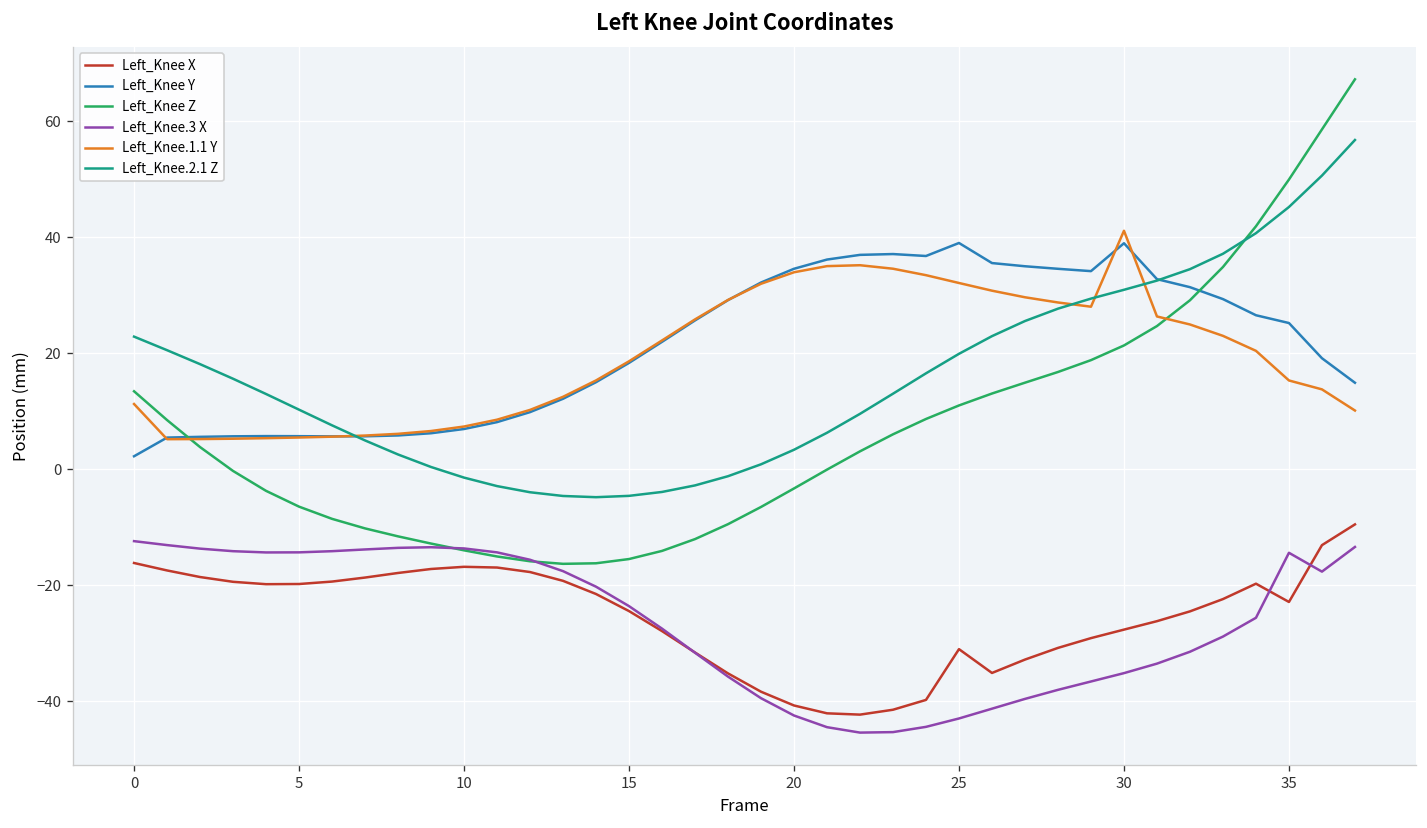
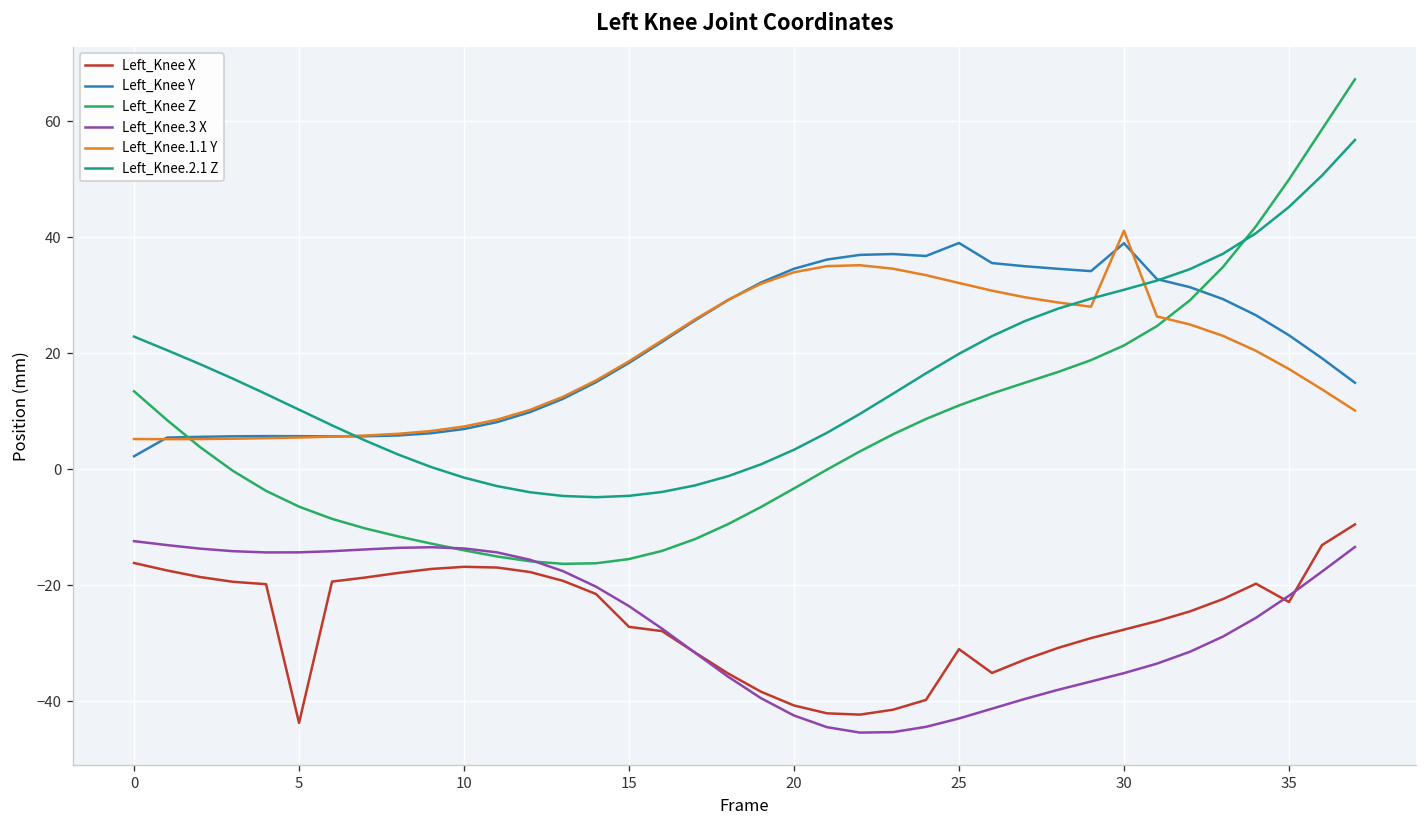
  {
    "Left_Knee X": {
      "0": -16,
-     "5": -20,
+     "5": -44,
      "10": -17,
-     "15": -24,
+     "15": -27,
      "20": -41,
      "25": -31,
      "30": -28,
      "35": -23
    },
    "Left_Knee Y": {
      "0": 2,
      "20": 35,
      "25": 39,
      "30": 39,
-     "35": 25
+     "35": 23
    },
    "Left_Knee.3 X": {
      "0": -12,
      "5": -14,
      "15": -24,
      "20": -42,
      "25": -43,
      "30": -35,
-     "35": -14
+     "35": -22
    },
    "Left_Knee.1.1 Y": {
-     "0": 11,
+     "0": 5,
      "20": 34,
      "25": 32,
      "30": 41,
-     "35": 15
+     "35": 17
    }
  }
